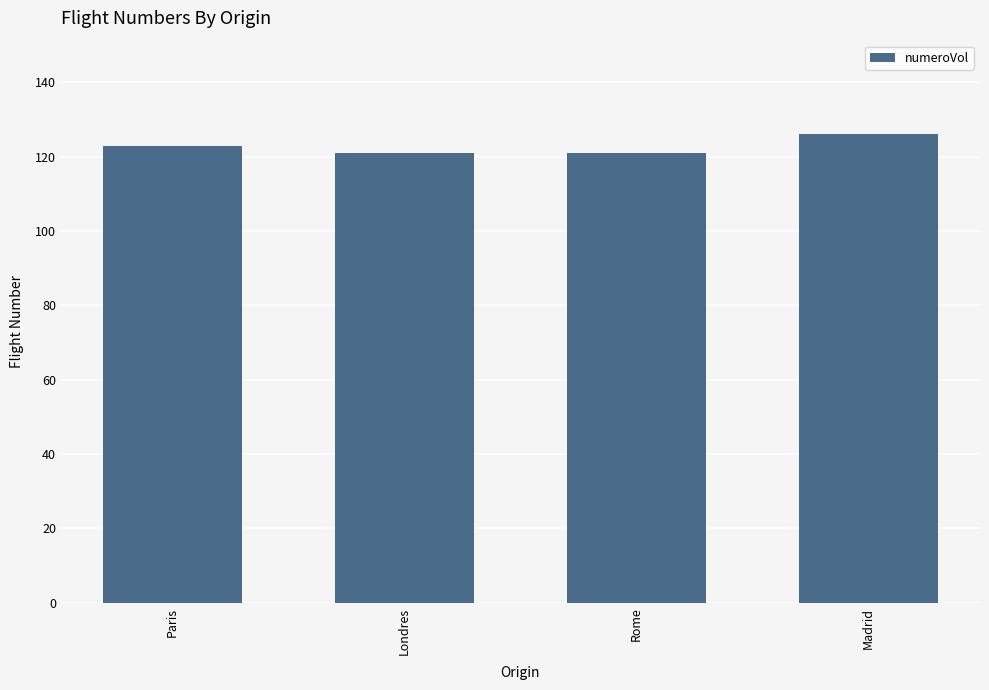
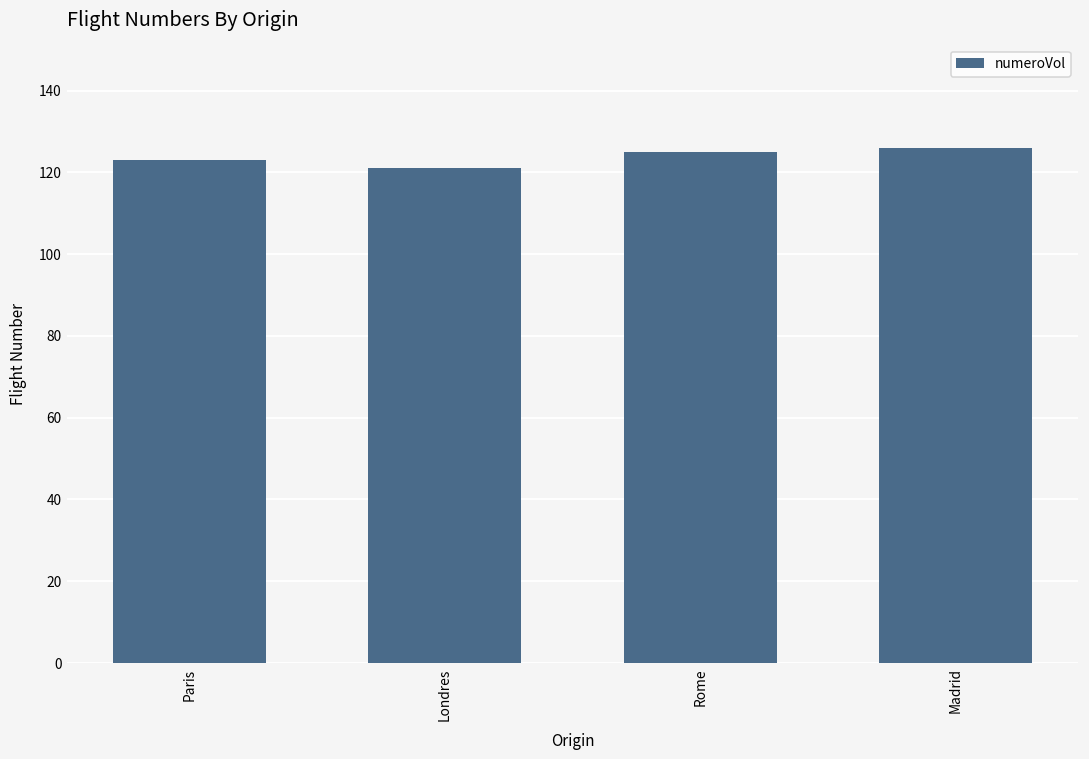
  {
    "Paris": 123,
    "Londres": 121,
-   "Rome": 121,
+   "Rome": 125,
    "Madrid": 126
  }
